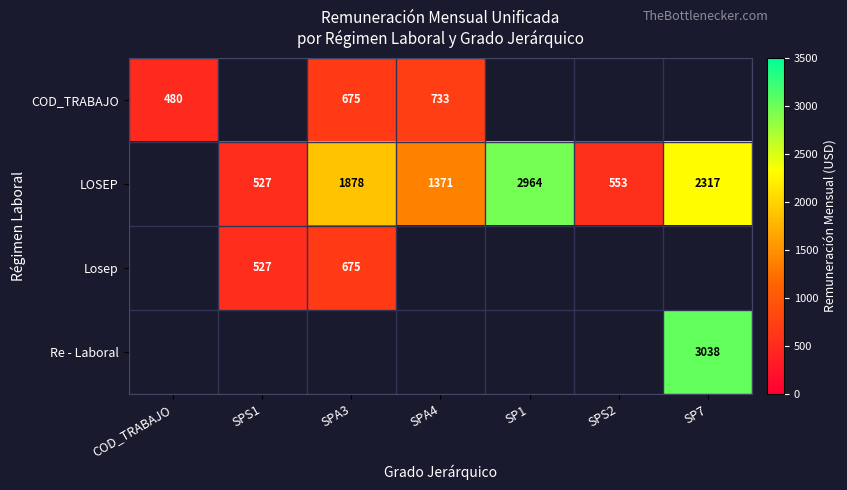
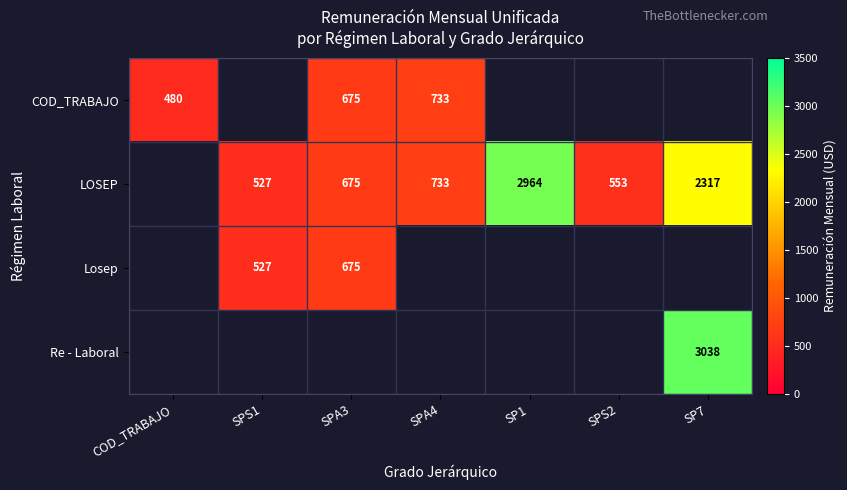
  {
    "COD_TRABAJO": {
      "COD_TRABAJO": 480,
      "SPA3": 675,
      "SPA4": 733
    },
    "LOSEP": {
      "SPS1": 527,
-     "SPA3": 1878,
-     "SPA4": 1371,
+     "SPA3": 675,
+     "SPA4": 733,
      "SP1": 2964,
      "SPS2": 553,
      "SP7": 2317
    },
    "Losep": {
      "SPS1": 527,
      "SPA3": 675
    },
    "Re - Laboral": {
      "SP7": 3038
    }
  }
